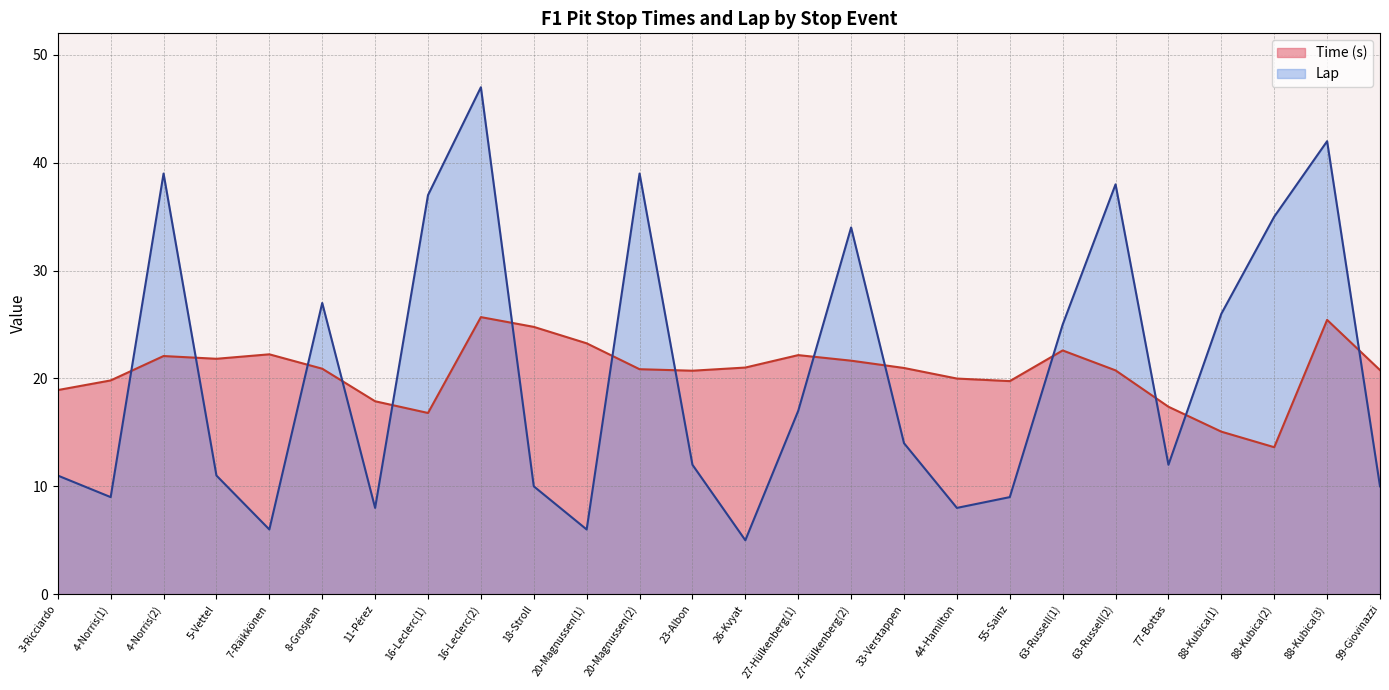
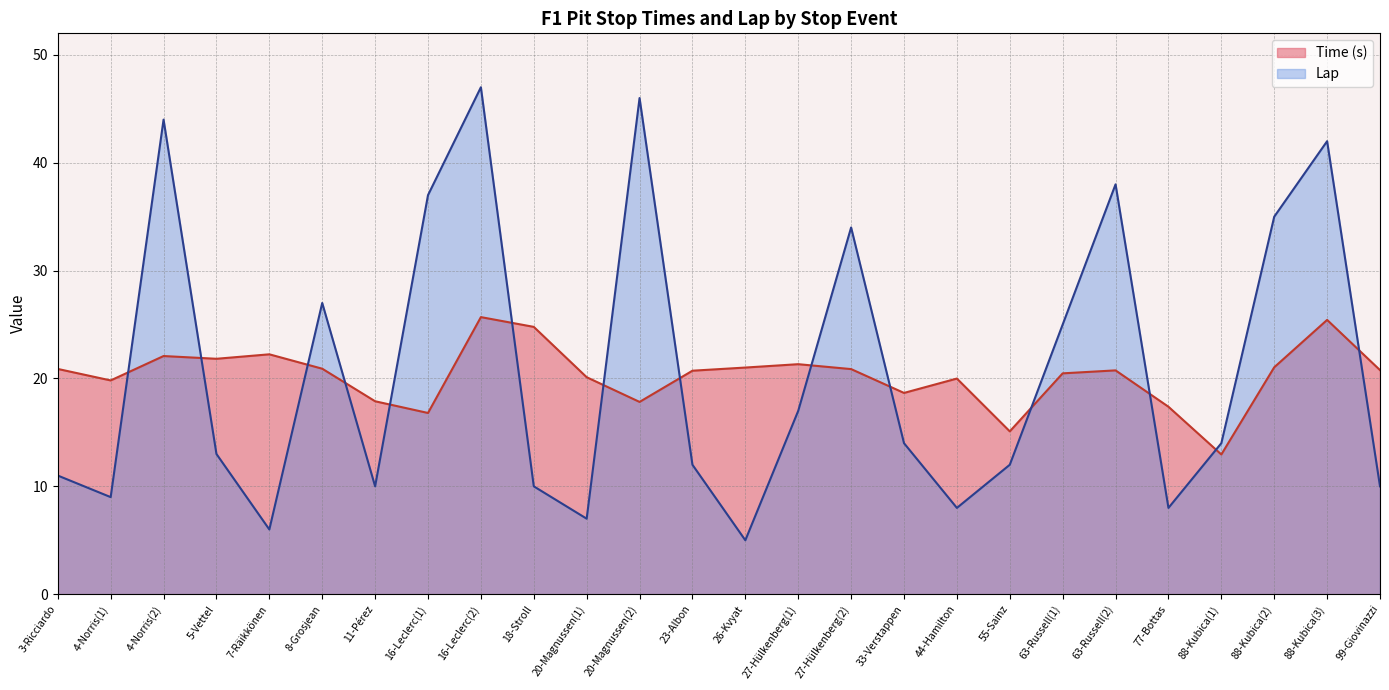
  {
    "Time (s)": {
-     "3-Ricciardo": 18.9,
+     "3-Ricciardo": 20.9,
      "4-Norris(1)": 19.8,
      "4-Norris(2)": 22.1,
      "5-Vettel": 21.8,
      "7-Räikkönen": 22.2,
      "8-Grosjean": 20.9,
      "11-Pérez": 17.9,
      "16-Leclerc(1)": 16.8,
      "16-Leclerc(2)": 25.7,
      "18-Stroll": 24.8,
-     "20-Magnussen(1)": 23.3,
-     "20-Magnussen(2)": 20.9,
+     "20-Magnussen(1)": 20.1,
+     "20-Magnussen(2)": 17.8,
      "23-Albon": 20.7,
      "26-Kvyat": 21.0,
-     "27-Hülkenberg(1)": 22.2,
-     "27-Hülkenberg(2)": 21.7,
-     "33-Verstappen": 21.0,
+     "27-Hülkenberg(1)": 21.3,
+     "27-Hülkenberg(2)": 20.9,
+     "33-Verstappen": 18.7,
      "44-Hamilton": 20.0,
-     "55-Sainz": 19.8,
-     "63-Russell(1)": 22.6,
+     "55-Sainz": 15.1,
+     "63-Russell(1)": 20.5,
      "63-Russell(2)": 20.8,
      "77-Bottas": 17.4,
-     "88-Kubica(1)": 15.1,
-     "88-Kubica(2)": 13.6,
+     "88-Kubica(1)": 13.0,
+     "88-Kubica(2)": 21.0,
      "88-Kubica(3)": 25.4,
      "99-Giovinazzi": 20.8
    },
    "Lap": {
      "3-Ricciardo": 11,
      "4-Norris(1)": 9,
-     "4-Norris(2)": 39,
-     "5-Vettel": 11,
+     "4-Norris(2)": 44,
+     "5-Vettel": 13,
      "7-Räikkönen": 6,
      "8-Grosjean": 27,
-     "11-Pérez": 8,
+     "11-Pérez": 10,
      "16-Leclerc(1)": 37,
      "16-Leclerc(2)": 47,
      "18-Stroll": 10,
-     "20-Magnussen(1)": 6,
-     "20-Magnussen(2)": 39,
+     "20-Magnussen(1)": 7,
+     "20-Magnussen(2)": 46,
      "23-Albon": 12,
      "26-Kvyat": 5,
      "27-Hülkenberg(1)": 17,
      "27-Hülkenberg(2)": 34,
      "33-Verstappen": 14,
      "44-Hamilton": 8,
-     "55-Sainz": 9,
+     "55-Sainz": 12,
      "63-Russell(1)": 25,
      "63-Russell(2)": 38,
-     "77-Bottas": 12,
-     "88-Kubica(1)": 26,
+     "77-Bottas": 8,
+     "88-Kubica(1)": 14,
      "88-Kubica(2)": 35,
      "88-Kubica(3)": 42,
      "99-Giovinazzi": 10
    }
  }
